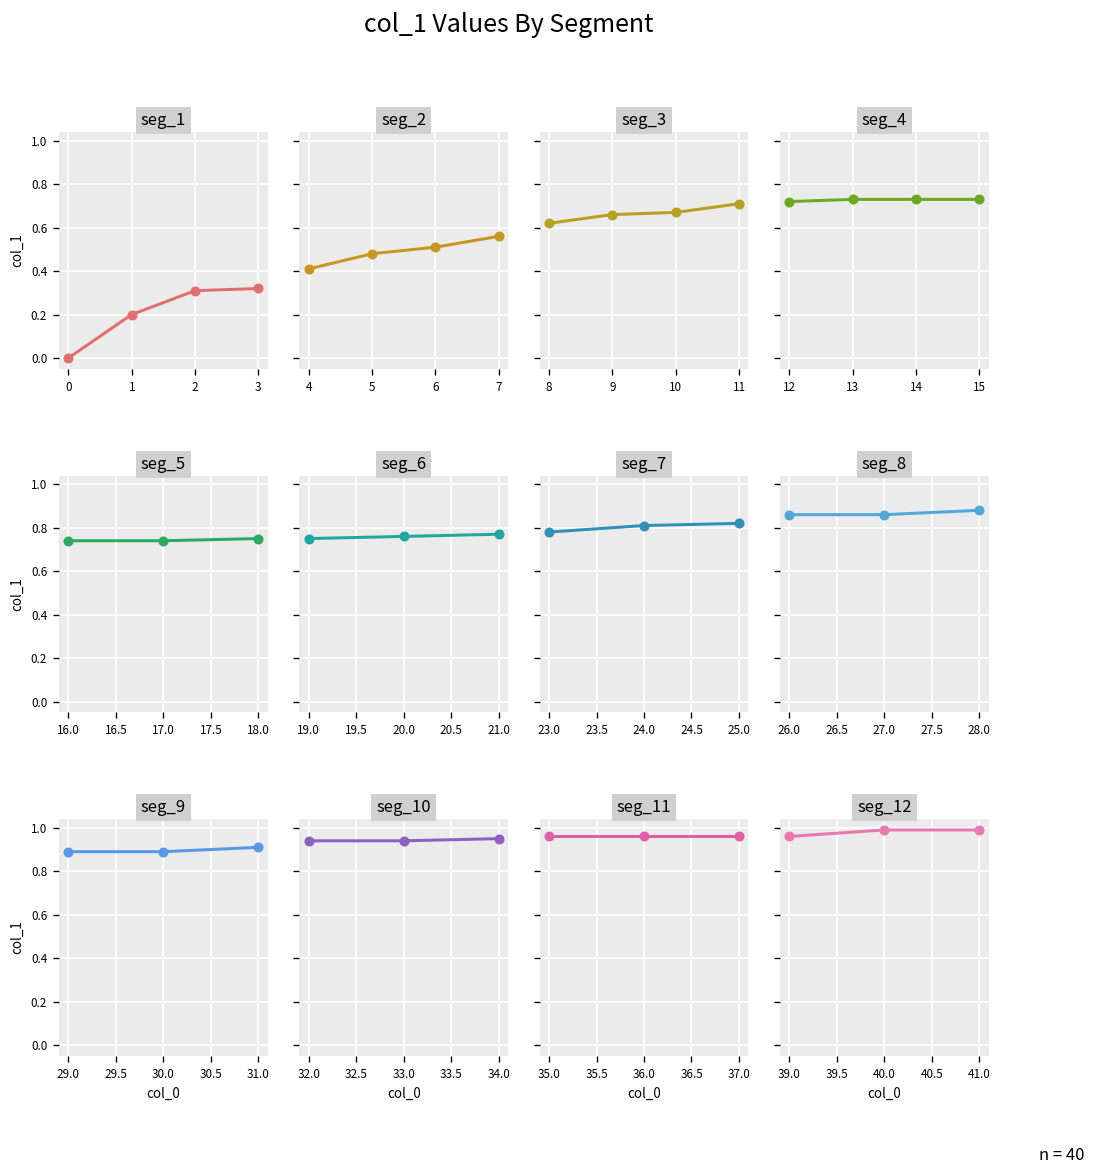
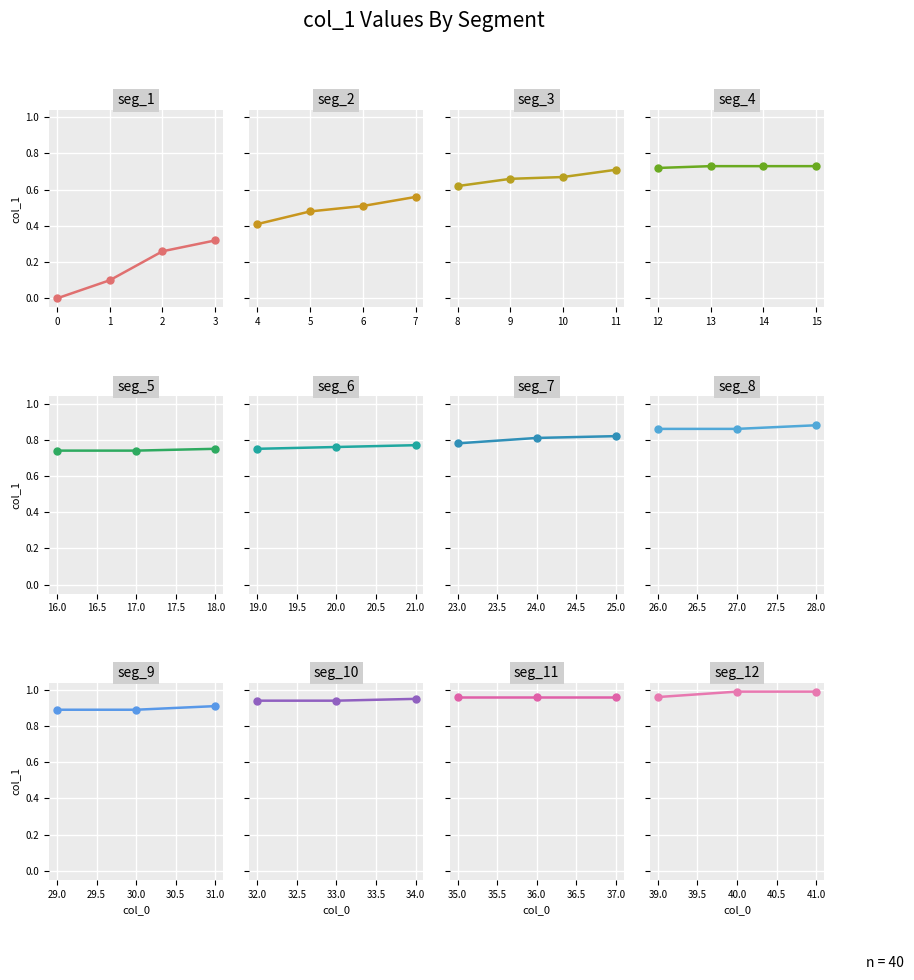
  {
    "seg_1": {
      "0": 0.00,
-     "1": 0.2,
-     "2": 0.31,
+     "1": 0.1,
+     "2": 0.26,
      "3": 0.32
    },
    "seg_5": {
      "16.0": 0.74,
      "17.0": 0.74,
      "18.0": 0.75
    },
    "seg_9": {
      "29.0": 0.89,
      "30.0": 0.89,
      "31.0": 0.91
    }
  }
